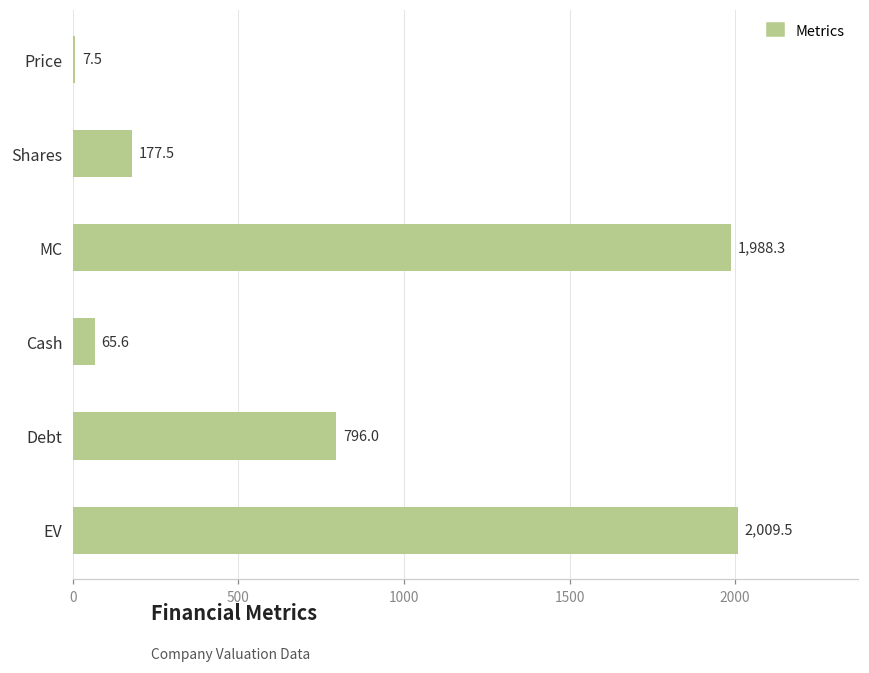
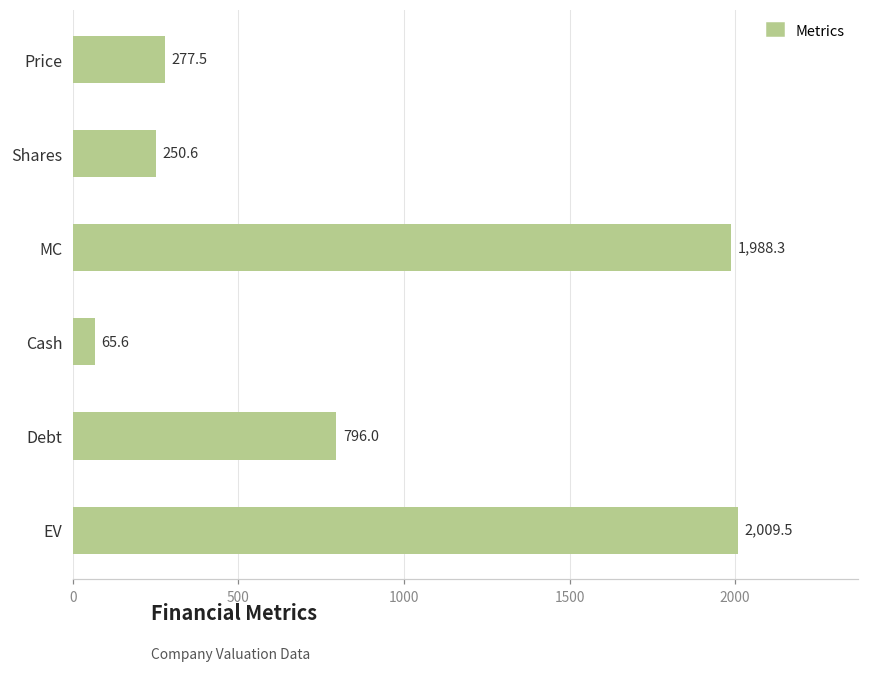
  {
-   "Price": "7.5",
-   "Shares": "177.5",
+   "Price": "277.5",
+   "Shares": "250.6",
    "MC": "1,988.3",
    "Cash": "65.6",
    "Debt": "796.0",
    "EV": "2,009.5"
  }
